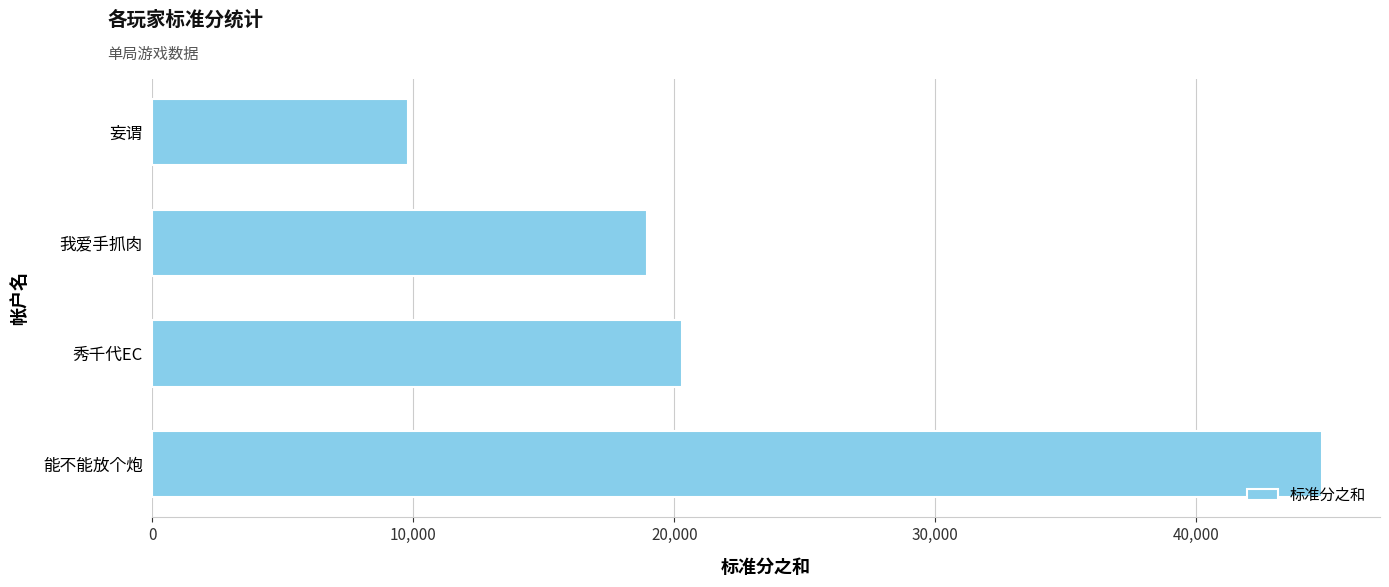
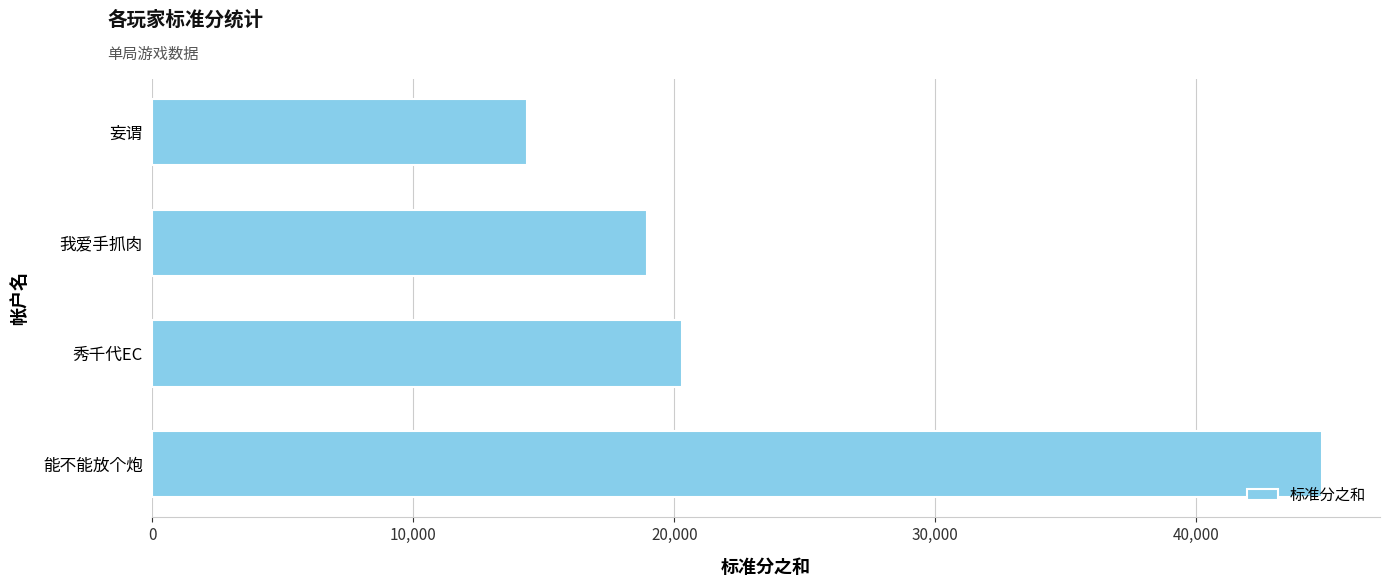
  {
-   "妄谓": "9,800",
+   "妄谓": "14,300",
    "我爱手抓肉": "18,900",
    "秀千代EC": "20,300",
    "能不能放个炮": "44,800"
  }
